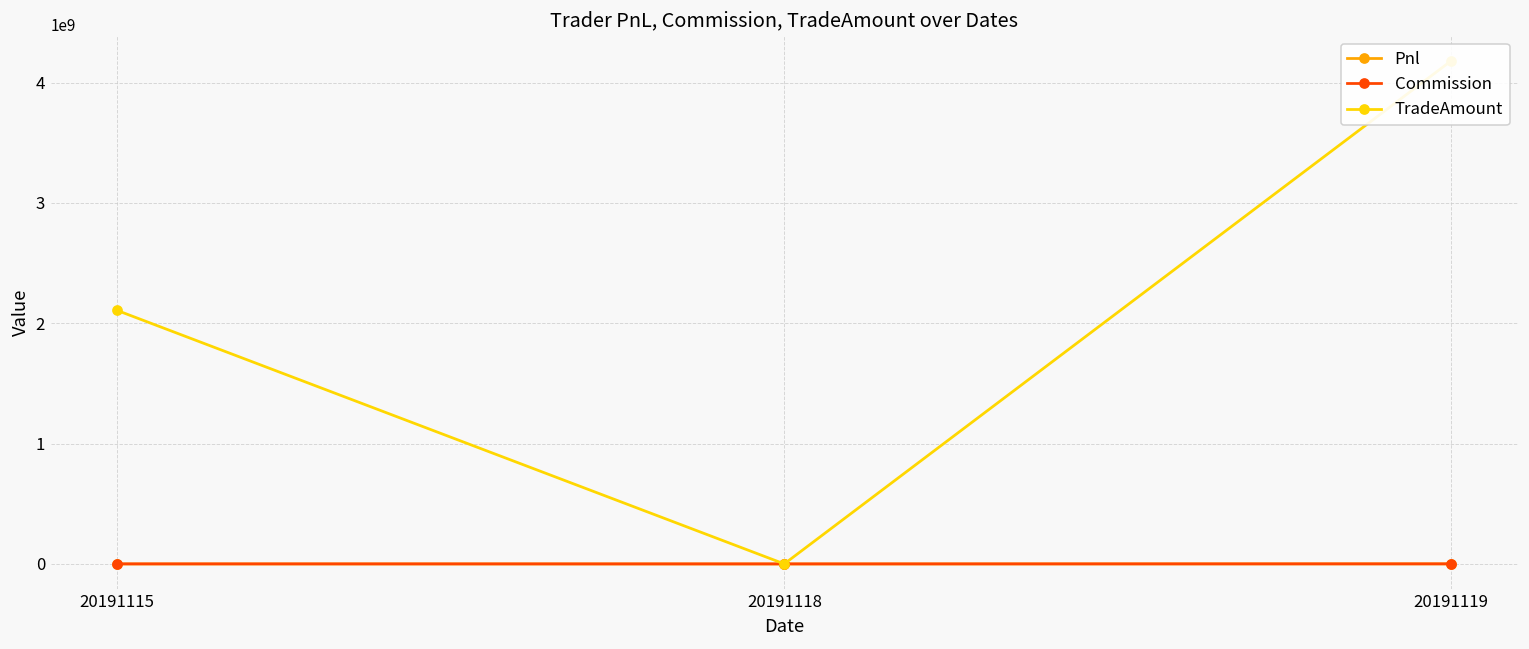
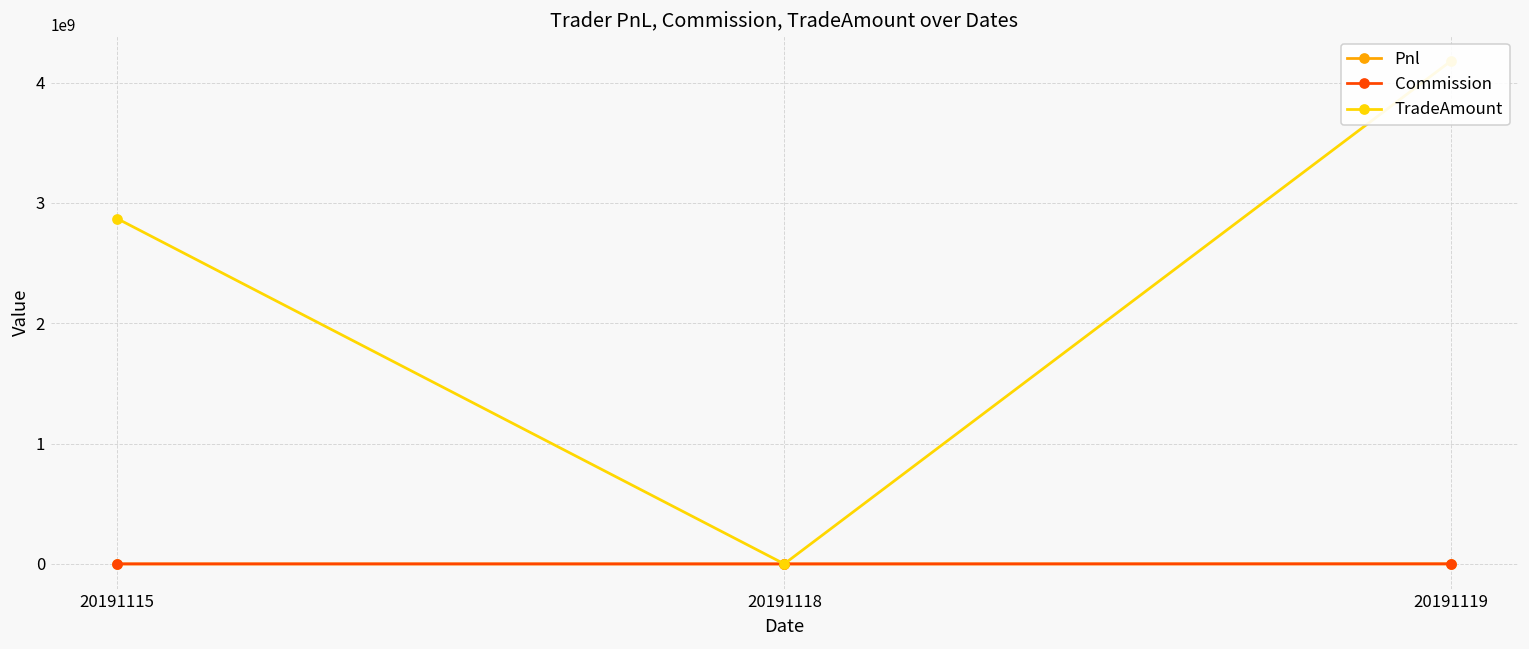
  {
    "Commission": {
      "20191115": 0,
      "20191119": 0
    },
    "TradeAmount": {
-     "20191115": 2110000000
+     "20191115": 2870000000
    }
  }
